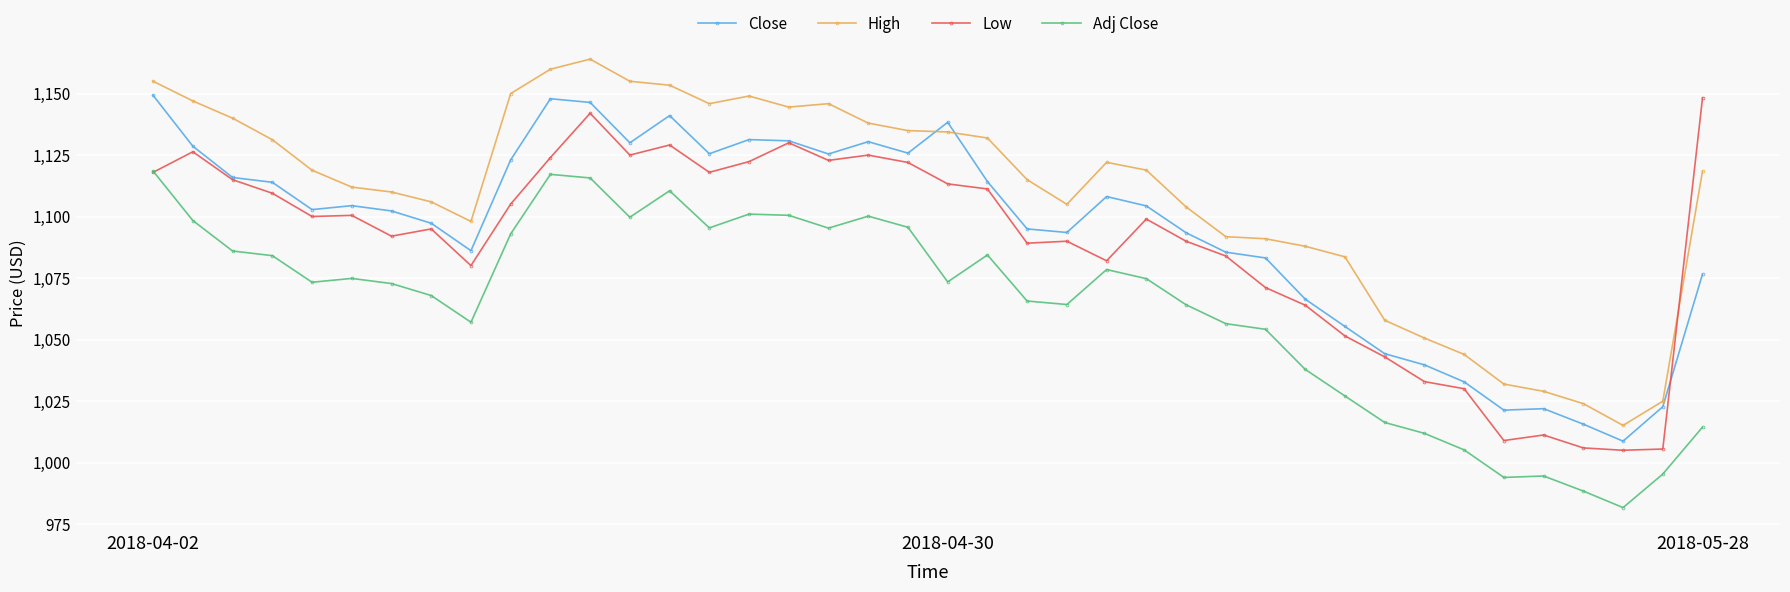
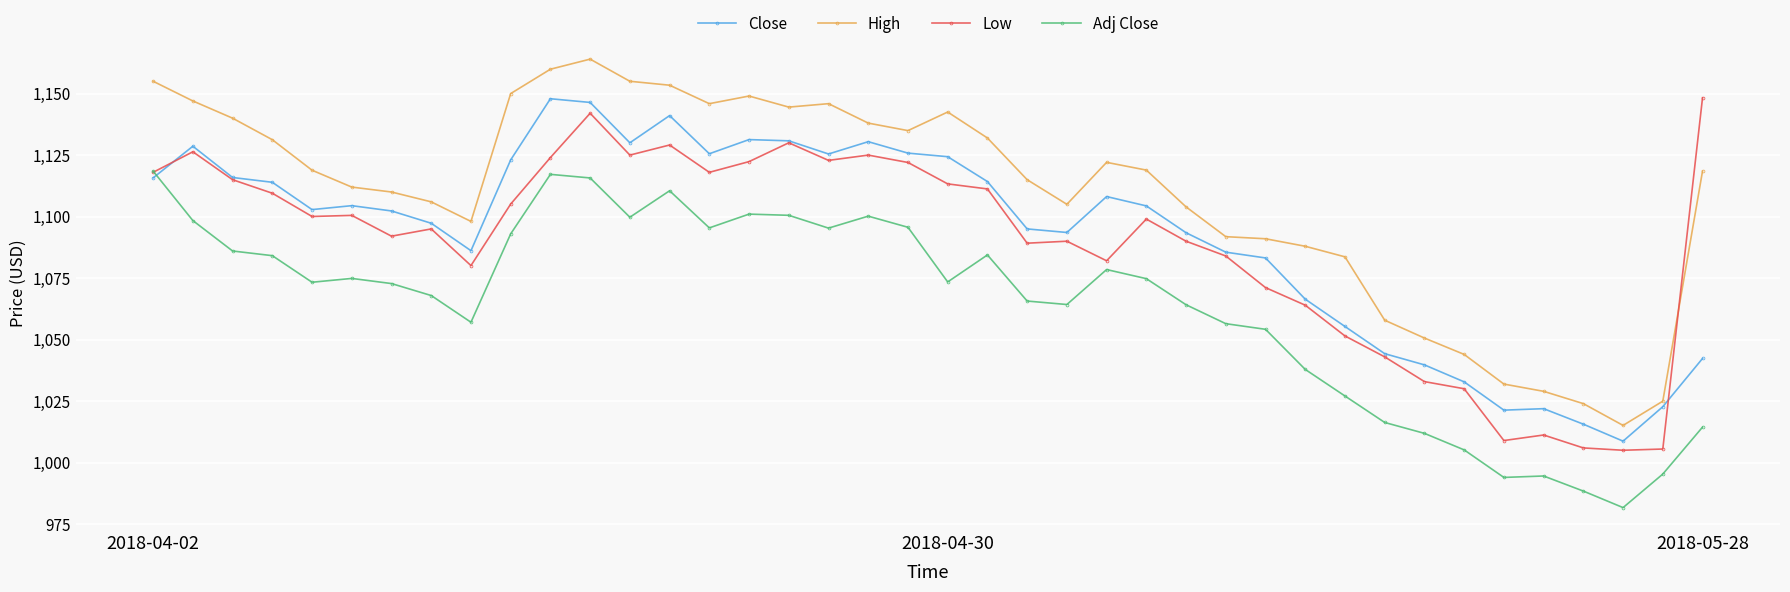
  {
    "Close": {
-     "2018-04-02": "1,149",
-     "2018-04-30": "1,138",
-     "2018-05-28": "1,077"
+     "2018-04-02": "1,116",
+     "2018-04-30": "1,124",
+     "2018-05-28": "1,042"
    },
    "High": {
      "2018-04-02": "1,155",
-     "2018-04-30": "1,134",
+     "2018-04-30": "1,143",
      "2018-05-28": "1,119"
    },
    "Low": {
      "2018-04-30": "1,113",
      "2018-05-28": "1,148"
    },
    "Adj Close": {
      "2018-04-30": "1,073",
      "2018-05-28": "1,014"
    }
  }
